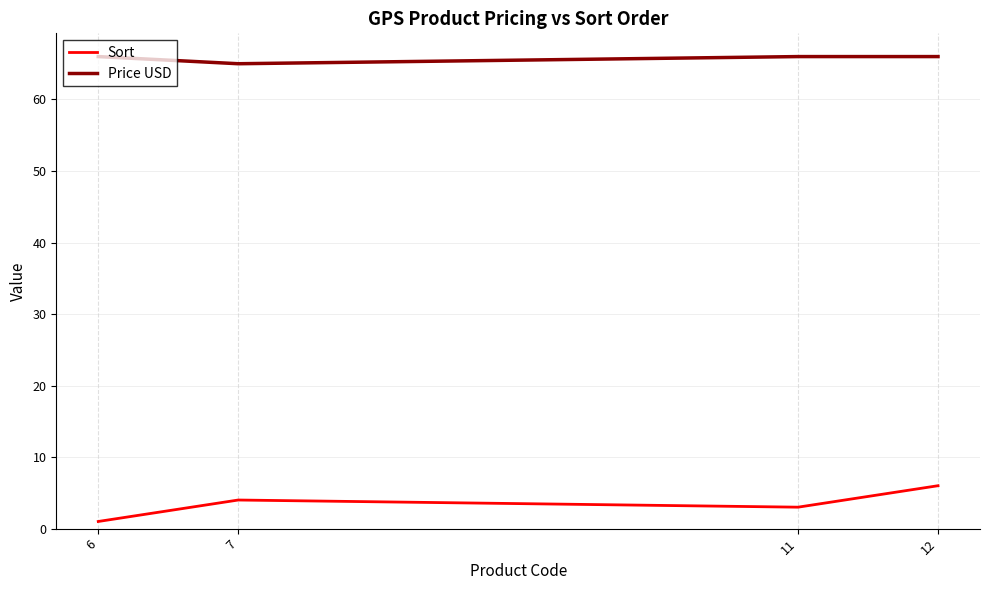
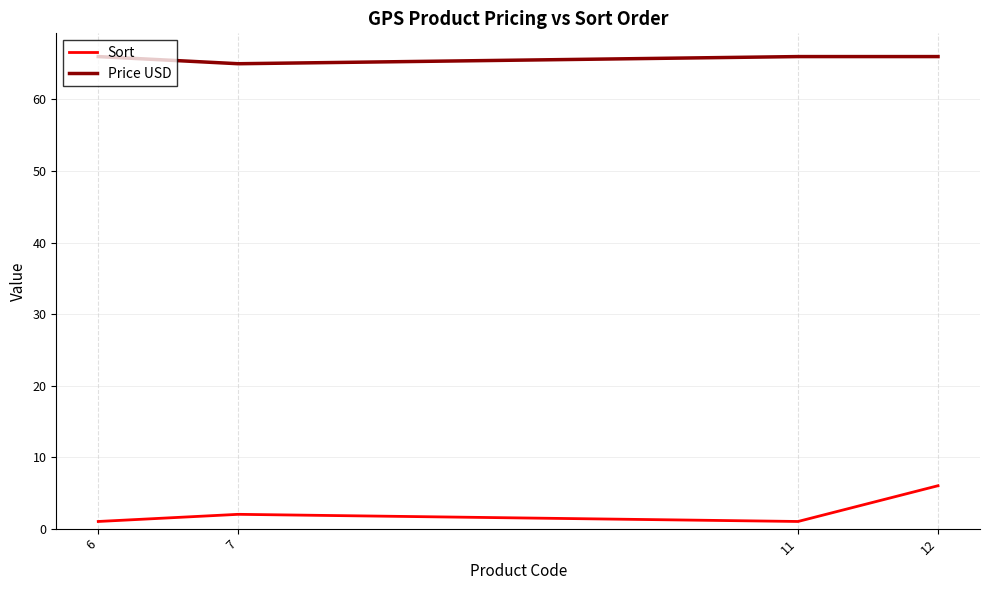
  {
    "Sort": {
      "6": 1,
-     "7": 4,
-     "11": 3,
+     "7": 2,
+     "11": 1,
      "12": 6
    },
    "Price USD": {
      "7": 65,
      "11": 66,
      "12": 66
    }
  }
